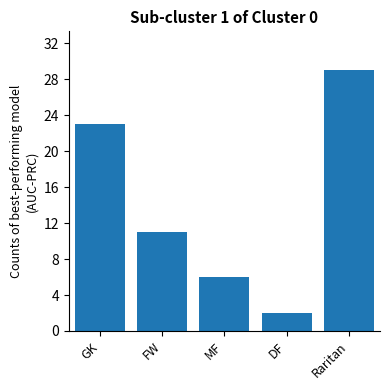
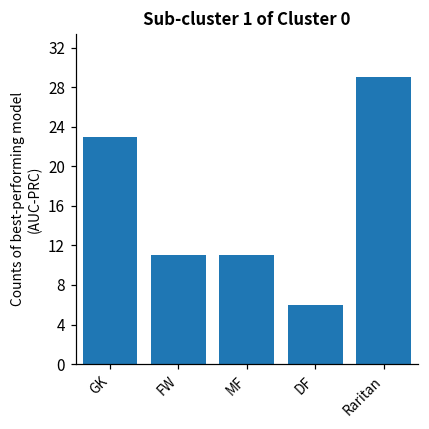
  {
    "GK": 23,
    "FW": 11,
-   "MF": 6,
-   "DF": 2,
+   "MF": 11,
+   "DF": 6,
    "Raritan": 29
  }
